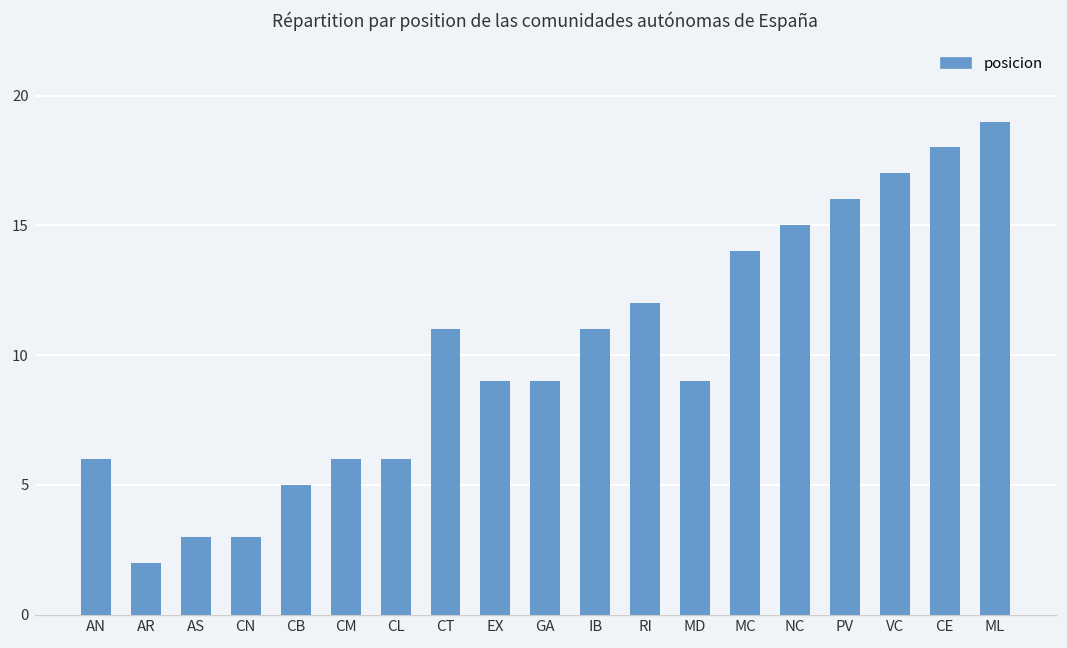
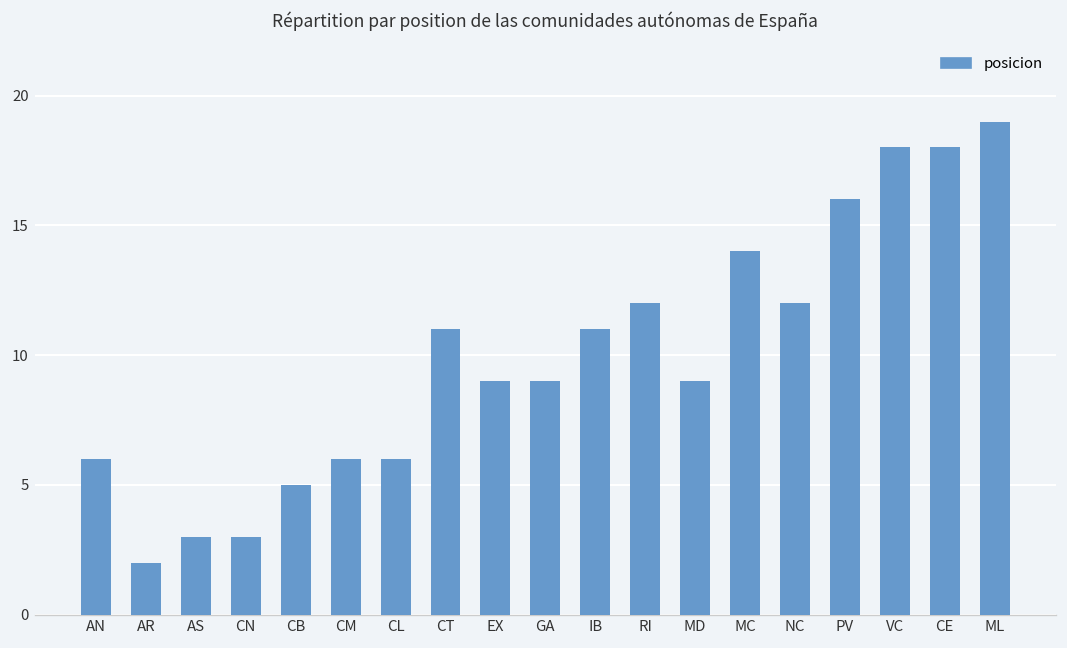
  {
    "AN": 6,
    "AR": 2,
    "AS": 3,
    "CN": 3,
    "CB": 5,
    "CM": 6,
    "CL": 6,
    "CT": 11,
    "EX": 9,
    "GA": 9,
    "IB": 11,
    "RI": 12,
    "MD": 9,
    "MC": 14,
-   "NC": 15,
+   "NC": 12,
    "PV": 16,
-   "VC": 17,
+   "VC": 18,
    "CE": 18,
    "ML": 19
  }
